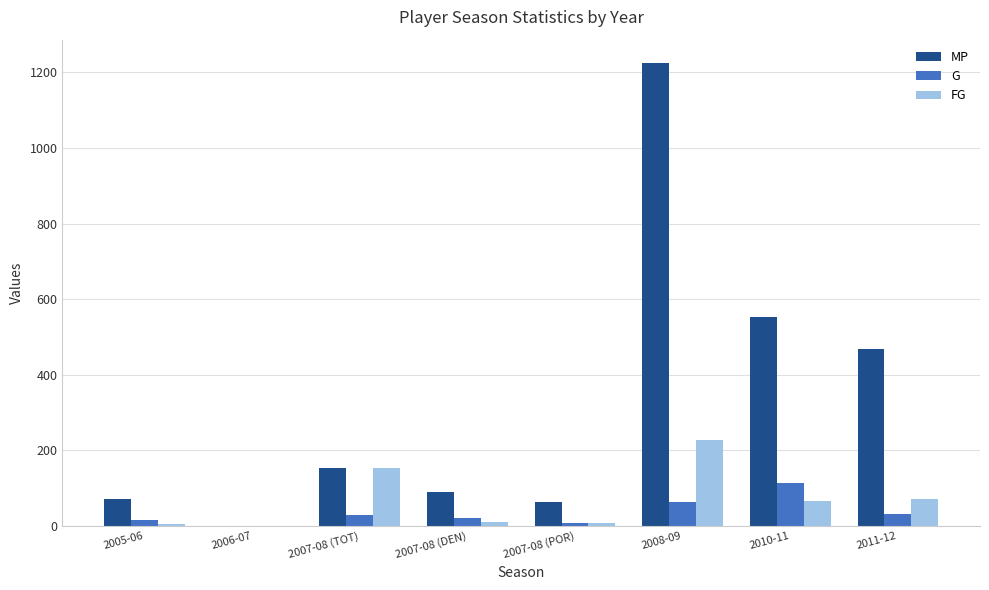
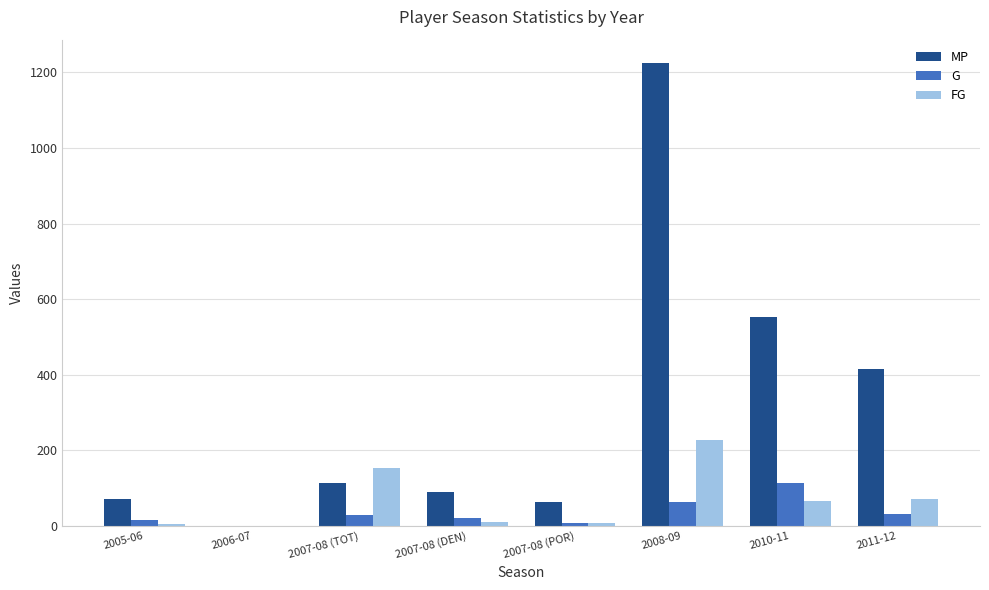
  {
    "MP": {
      "2005-06": 70,
-     "2007-08 (TOT)": 150,
+     "2007-08 (TOT)": 120,
      "2007-08 (DEN)": 90,
      "2007-08 (POR)": 60,
      "2008-09": 1230,
      "2010-11": 550,
-     "2011-12": 470
+     "2011-12": 420
    },
    "G": {
      "2005-06": 20,
      "2007-08 (TOT)": 30,
      "2007-08 (DEN)": 20,
      "2007-08 (POR)": 10,
      "2008-09": 60,
      "2010-11": 120,
      "2011-12": 30
    },
    "FG": {
      "2006-07": 0,
      "2007-08 (TOT)": 160,
      "2007-08 (DEN)": 10,
      "2007-08 (POR)": 10,
      "2008-09": 230,
      "2010-11": 70,
      "2011-12": 70
    }
  }
